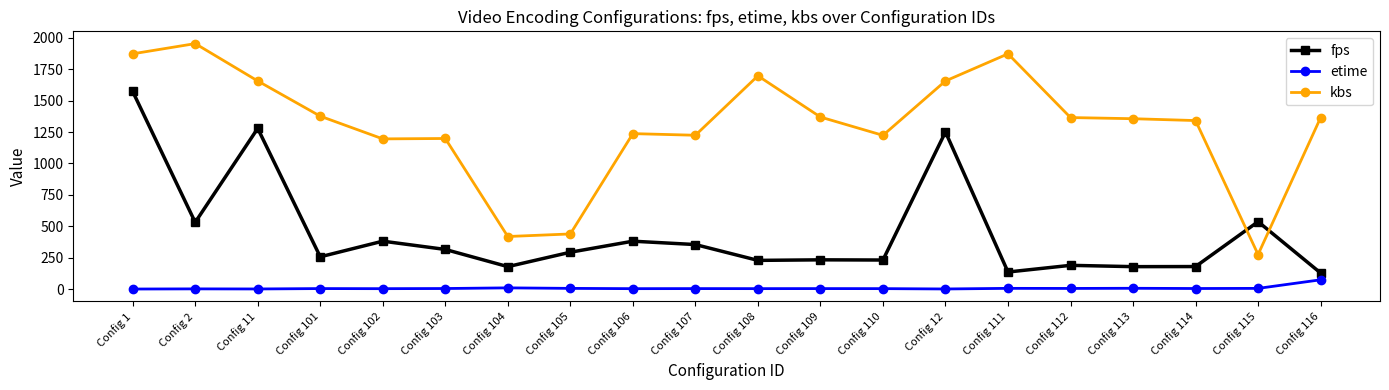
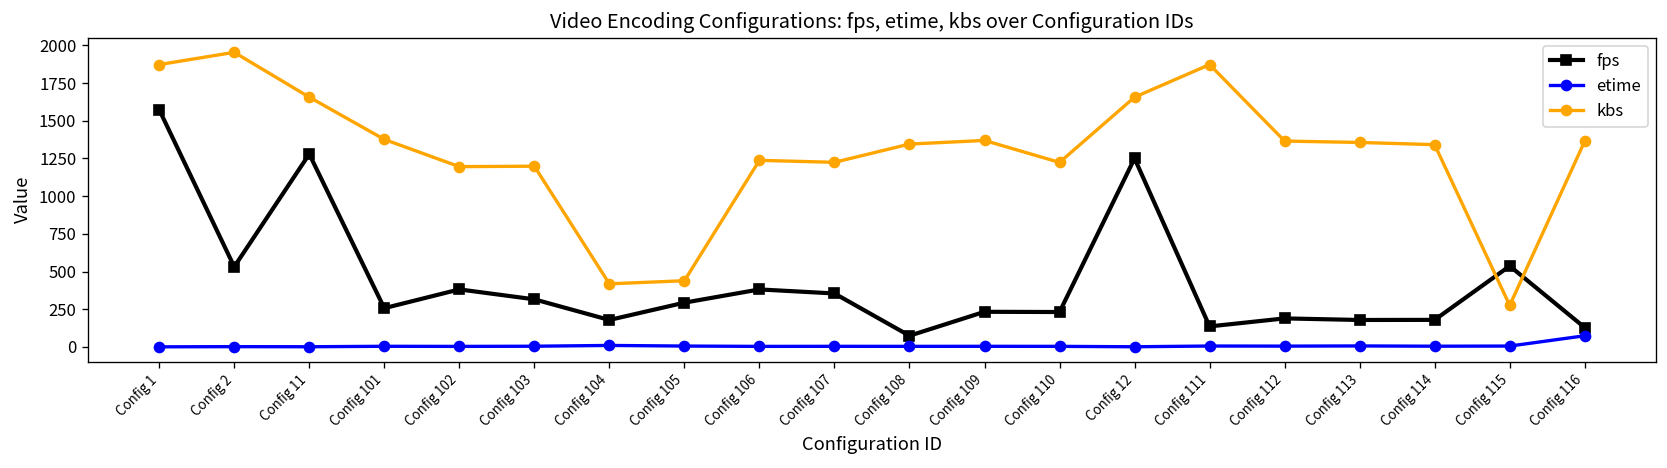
  {
    "fps": {
      "Config 1": 1570,
      "Config 2": 530,
      "Config 11": 1280,
      "Config 101": 260,
      "Config 102": 380,
      "Config 103": 320,
      "Config 104": 180,
      "Config 105": 290,
      "Config 106": 380,
      "Config 107": 350,
-     "Config 108": 230,
+     "Config 108": 70,
      "Config 109": 230,
      "Config 110": 230,
      "Config 12": 1250,
      "Config 111": 140,
      "Config 112": 190,
      "Config 113": 180,
      "Config 114": 180,
      "Config 115": 540,
      "Config 116": 130
    },
    "etime": {
      "Config 1": 0,
      "Config 2": 0,
      "Config 11": 0,
      "Config 101": 0,
      "Config 102": 0,
      "Config 103": 10,
      "Config 104": 10,
      "Config 105": 10,
      "Config 106": 0,
      "Config 107": 0,
      "Config 108": 0,
      "Config 109": 0,
      "Config 110": 0,
      "Config 12": 0,
      "Config 111": 10,
      "Config 112": 10,
      "Config 113": 10,
      "Config 114": 10,
      "Config 115": 10,
      "Config 116": 70
    },
    "kbs": {
      "Config 1": 1870,
      "Config 2": 1950,
      "Config 11": 1660,
      "Config 101": 1380,
      "Config 102": 1200,
      "Config 103": 1200,
      "Config 104": 420,
      "Config 105": 440,
      "Config 106": 1240,
      "Config 107": 1220,
-     "Config 108": 1700,
+     "Config 108": 1350,
      "Config 109": 1370,
      "Config 110": 1220,
      "Config 12": 1660,
      "Config 111": 1870,
      "Config 112": 1370,
      "Config 113": 1360,
      "Config 114": 1340,
      "Config 115": 280,
      "Config 116": 1360
    }
  }
